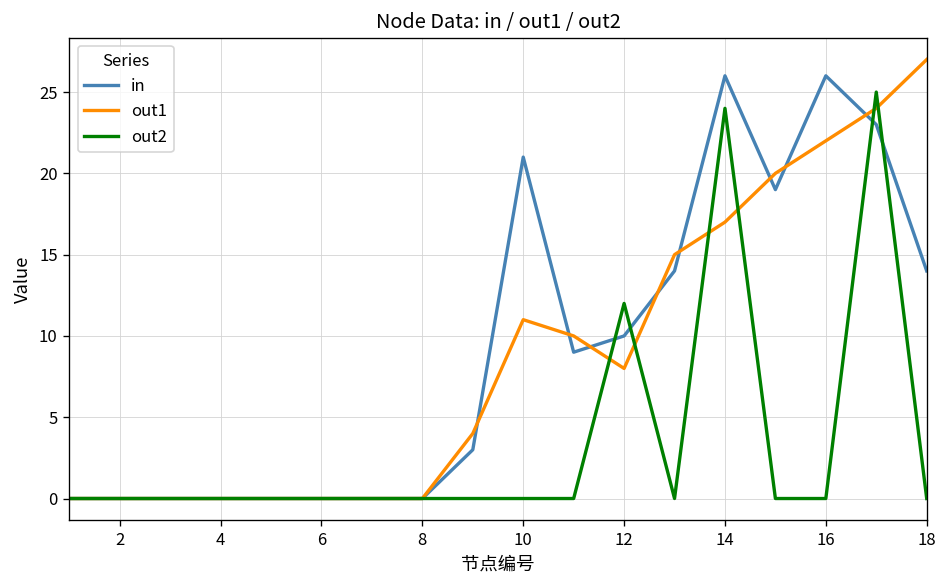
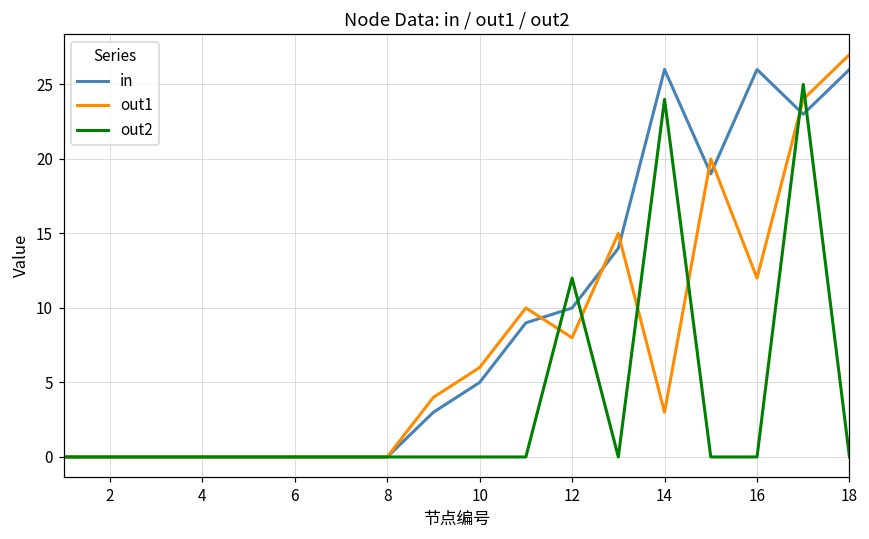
  {
    "in": {
-     "10": 21,
+     "10": 5,
      "12": 10,
      "14": 26,
      "16": 26,
-     "18": 14
+     "18": 26
    },
    "out1": {
-     "10": 11,
+     "10": 6,
      "12": 8,
-     "14": 17,
-     "16": 22,
+     "14": 3,
+     "16": 12,
      "18": 27
    },
    "out2": {
      "10": 0,
      "12": 12,
      "14": 24,
      "16": 0,
      "18": 0
    }
  }
